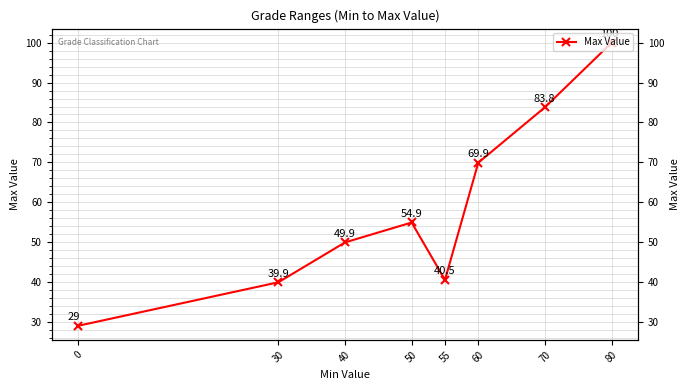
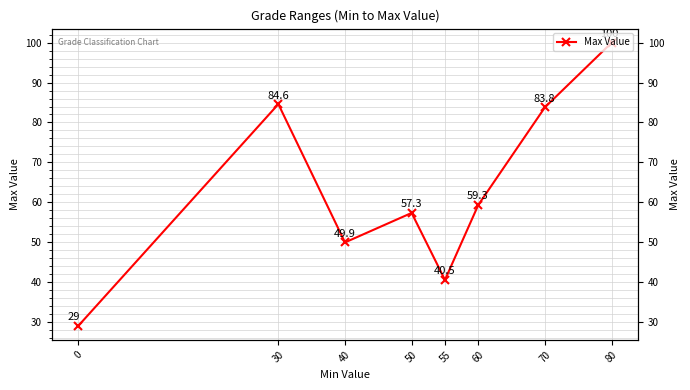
  {
    "0": 29,
-   "30": 39.9,
+   "30": 84.6,
    "40": 49.9,
-   "50": 54.9,
+   "50": 57.3,
    "55": 40.5,
-   "60": 69.9,
+   "60": 59.3,
    "70": 83.8
  }
